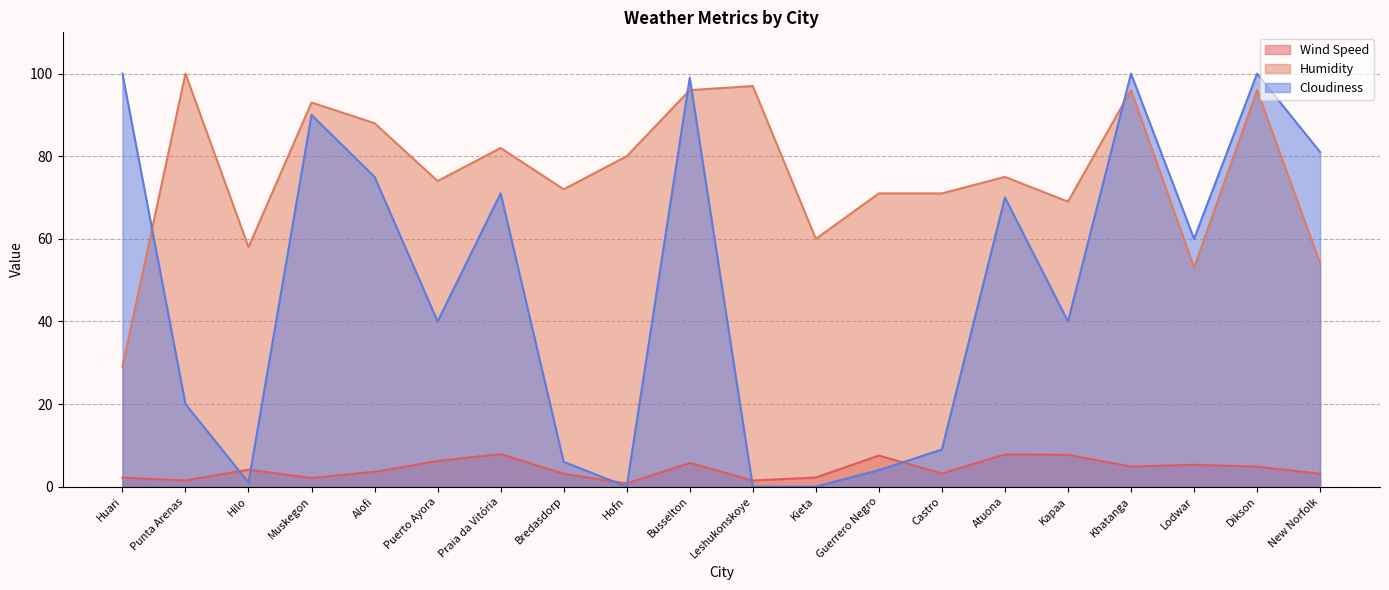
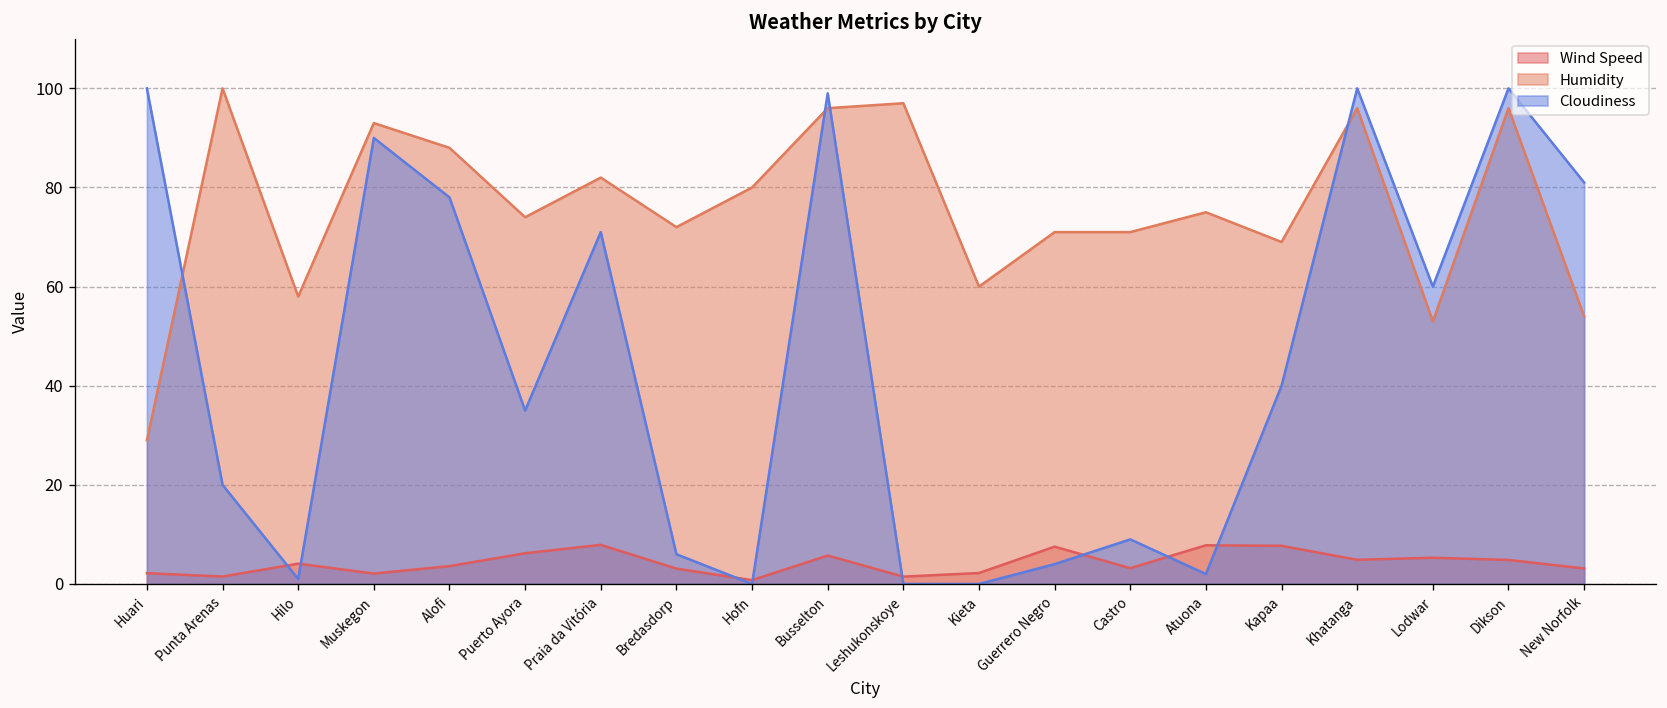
  {
    "Cloudiness": {
      "Huari": 100,
      "Punta Arenas": 20,
      "Hilo": 1,
      "Muskegon": 90,
-     "Alofi": 75,
-     "Puerto Ayora": 40,
+     "Alofi": 78,
+     "Puerto Ayora": 35,
      "Praia da Vitória": 71,
      "Bredasdorp": 6,
      "Hofn": 0,
      "Busselton": 99,
      "Leshukonskoye": 0,
      "Kieta": 0,
      "Guerrero Negro": 4,
      "Castro": 9,
-     "Atuona": 70,
+     "Atuona": 2,
      "Kapaa": 40,
      "Khatanga": 100,
      "Lodwar": 60,
      "Dikson": 100,
      "New Norfolk": 81
    }
  }
